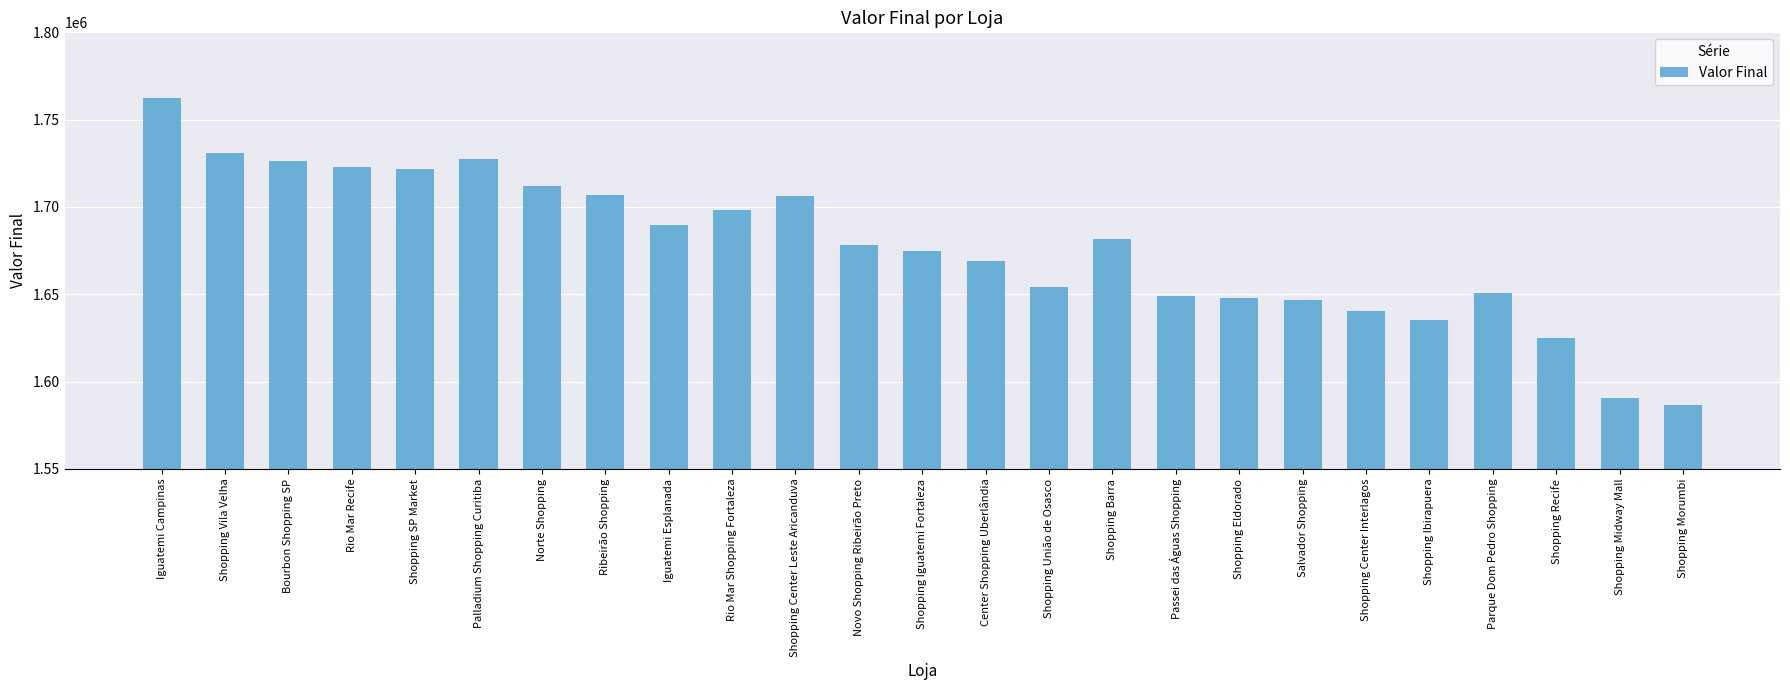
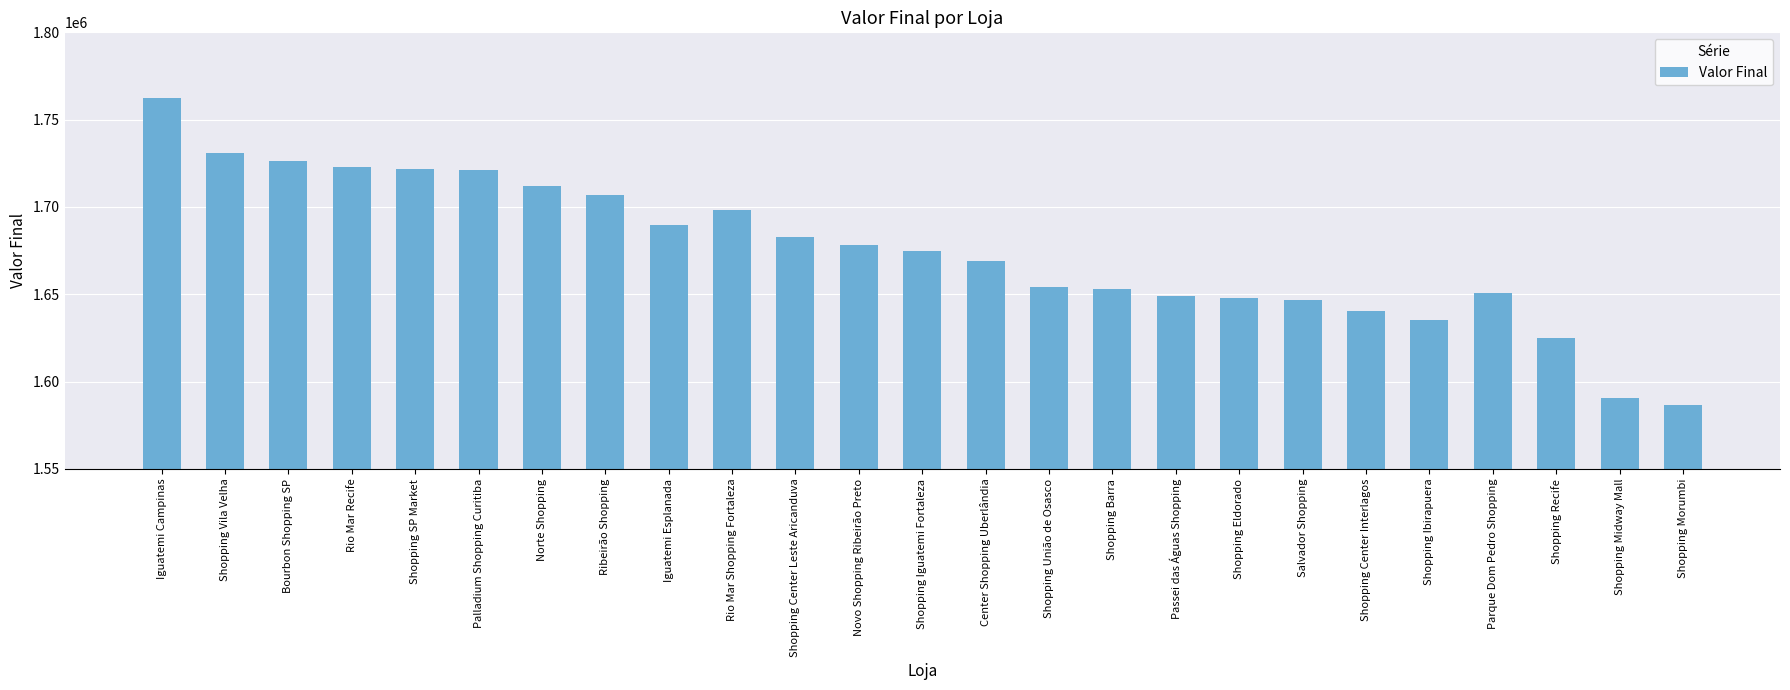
  {
    "Iguatemi Campinas": 1762000,
    "Shopping Vila Velha": 1731000,
    "Bourbon Shopping SP": 1726000,
    "Rio Mar Recife": 1723000,
    "Shopping SP Market": 1722000,
-   "Palladium Shopping Curitiba": 1728000,
+   "Palladium Shopping Curitiba": 1721000,
    "Norte Shopping": 1712000,
    "Ribeirão Shopping": 1707000,
    "Iguatemi Esplanada": 1690000,
    "Rio Mar Shopping Fortaleza": 1698000,
-   "Shopping Center Leste Aricanduva": 1706000,
+   "Shopping Center Leste Aricanduva": 1683000,
    "Novo Shopping Ribeirão Preto": 1678000,
    "Shopping Iguatemi Fortaleza": 1675000,
    "Center Shopping Uberlândia": 1669000,
    "Shopping União de Osasco": 1654000,
-   "Shopping Barra": 1681000,
+   "Shopping Barra": 1653000,
    "Passei das Águas Shopping": 1649000,
    "Shopping Eldorado": 1648000,
    "Salvador Shopping": 1647000,
    "Shopping Center Interlagos": 1640000,
    "Shopping Ibirapuera": 1635000,
    "Parque Dom Pedro Shopping": 1651000,
    "Shopping Recife": 1625000,
    "Shopping Midway Mall": 1590000,
    "Shopping Morumbi": 1586000
  }
